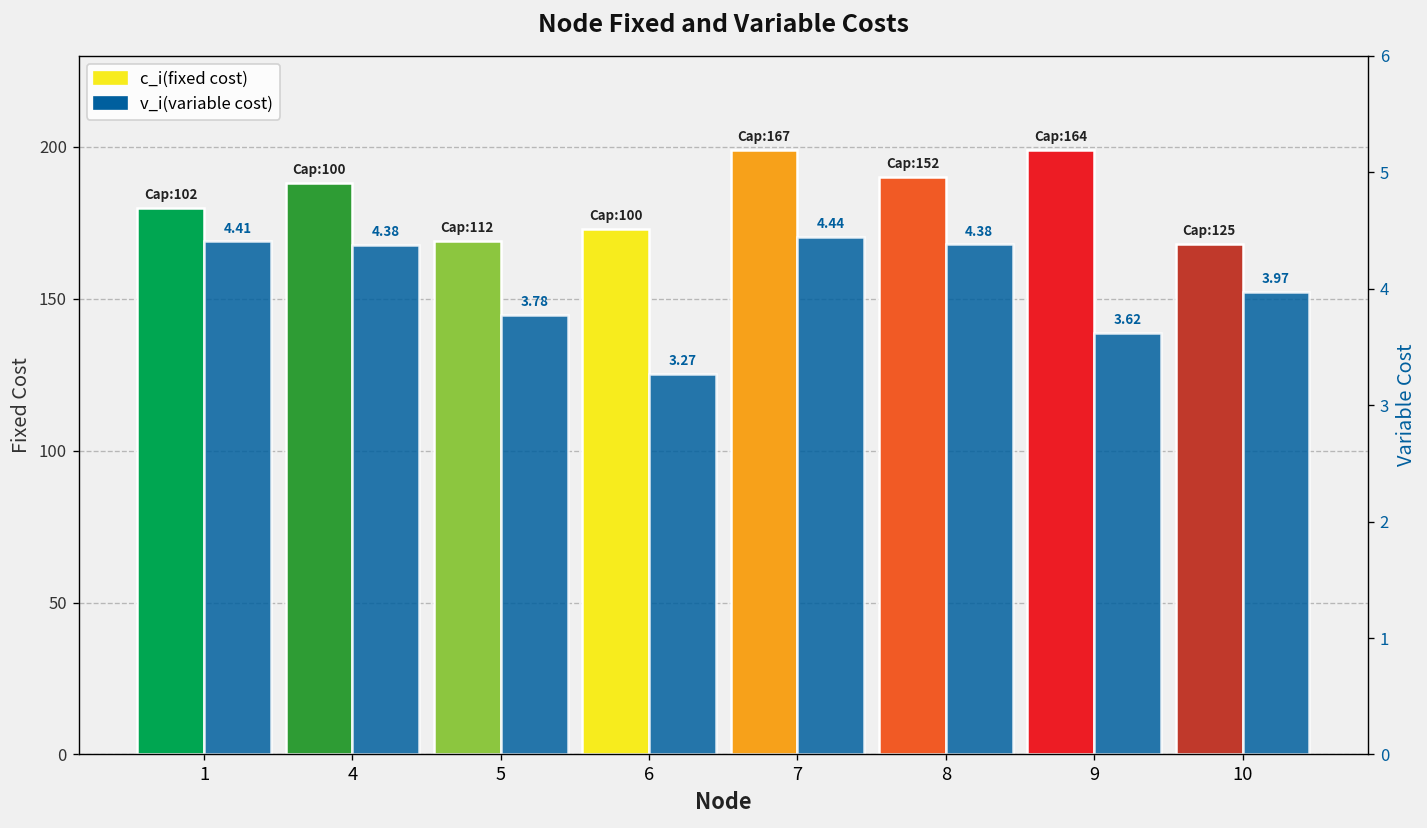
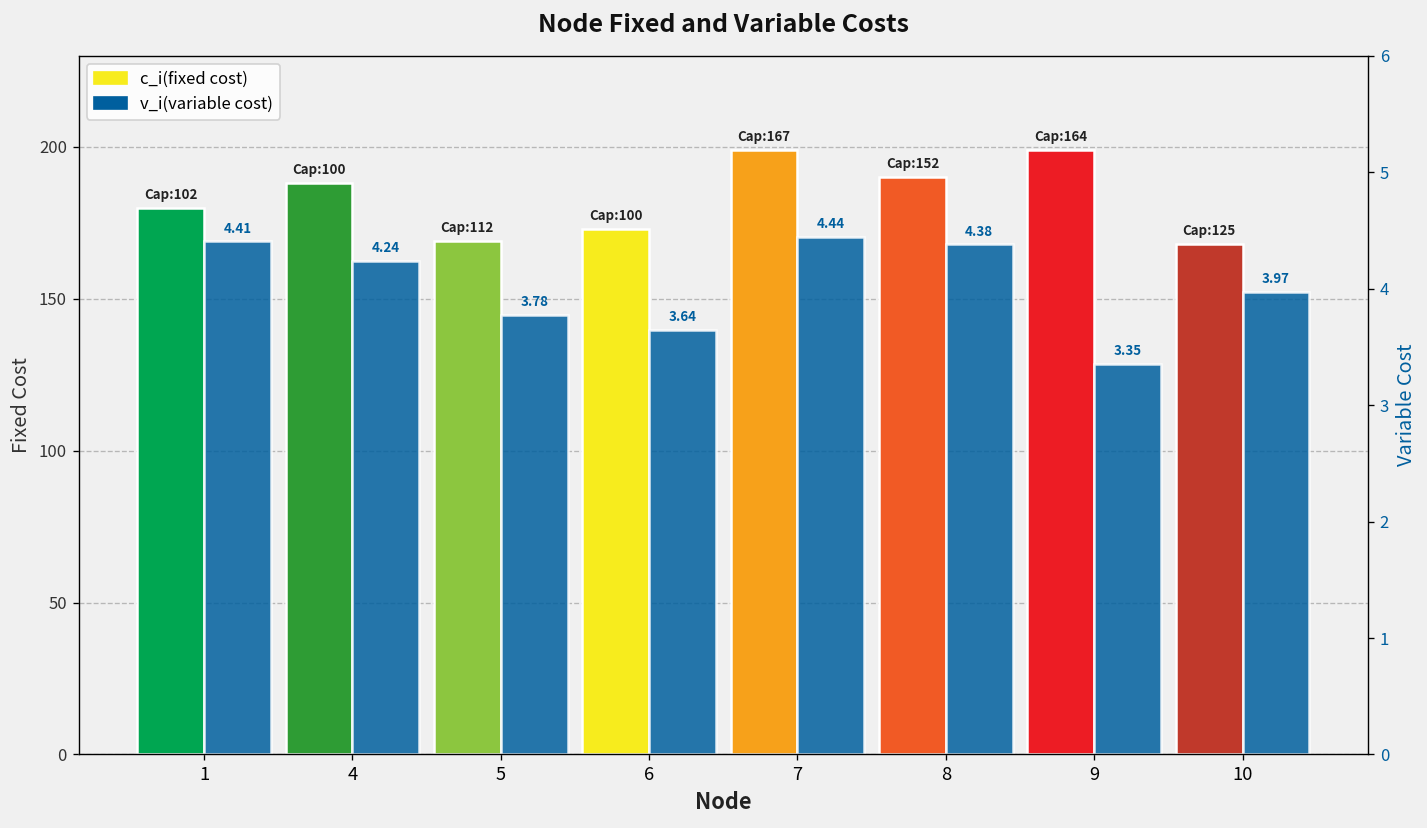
  {
    "v_i(variable cost)": {
      "1": 4.41,
-     "4": 4.38,
+     "4": 4.24,
      "5": 3.78,
-     "6": 3.27,
+     "6": 3.64,
      "7": 4.44,
      "8": 4.38,
-     "9": 3.62,
+     "9": 3.35,
      "10": 3.97
    }
  }
